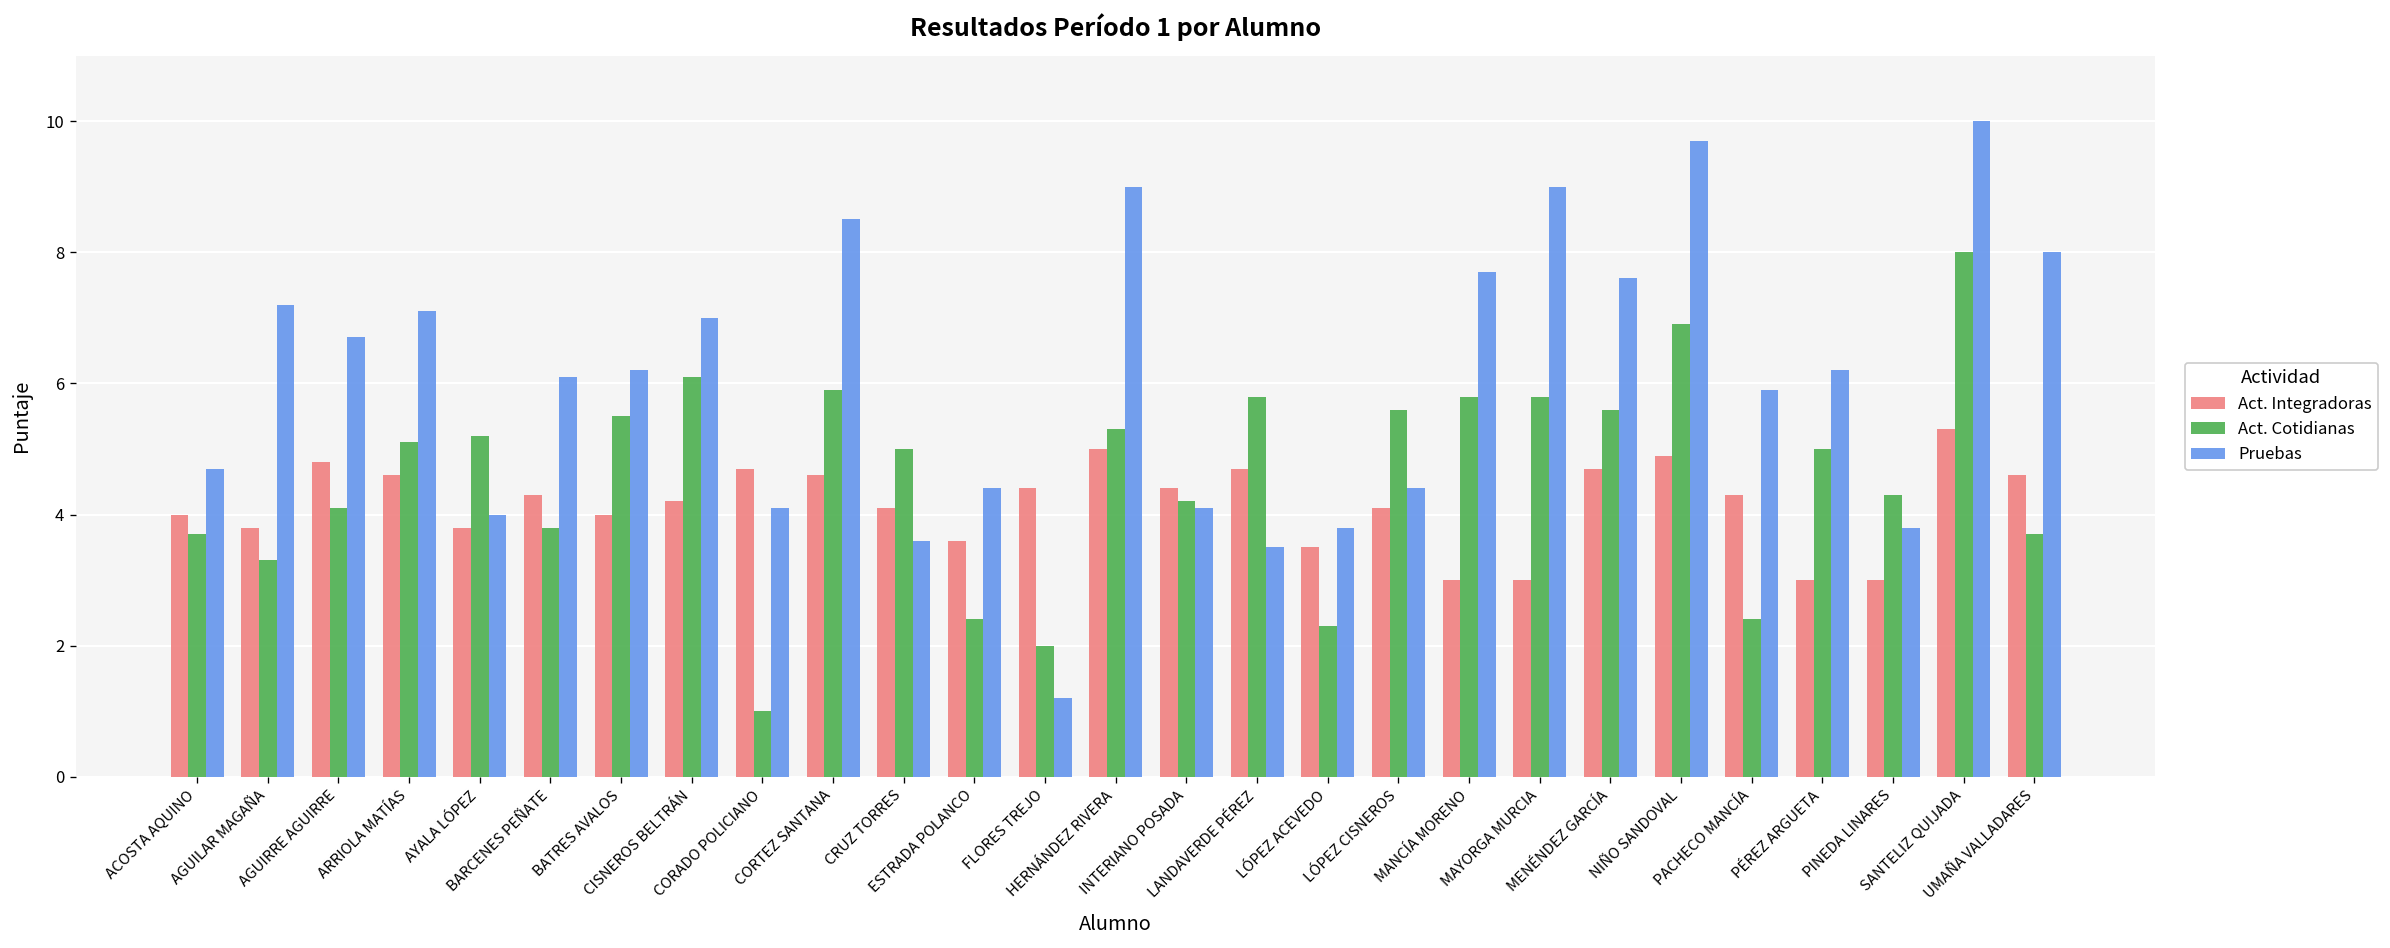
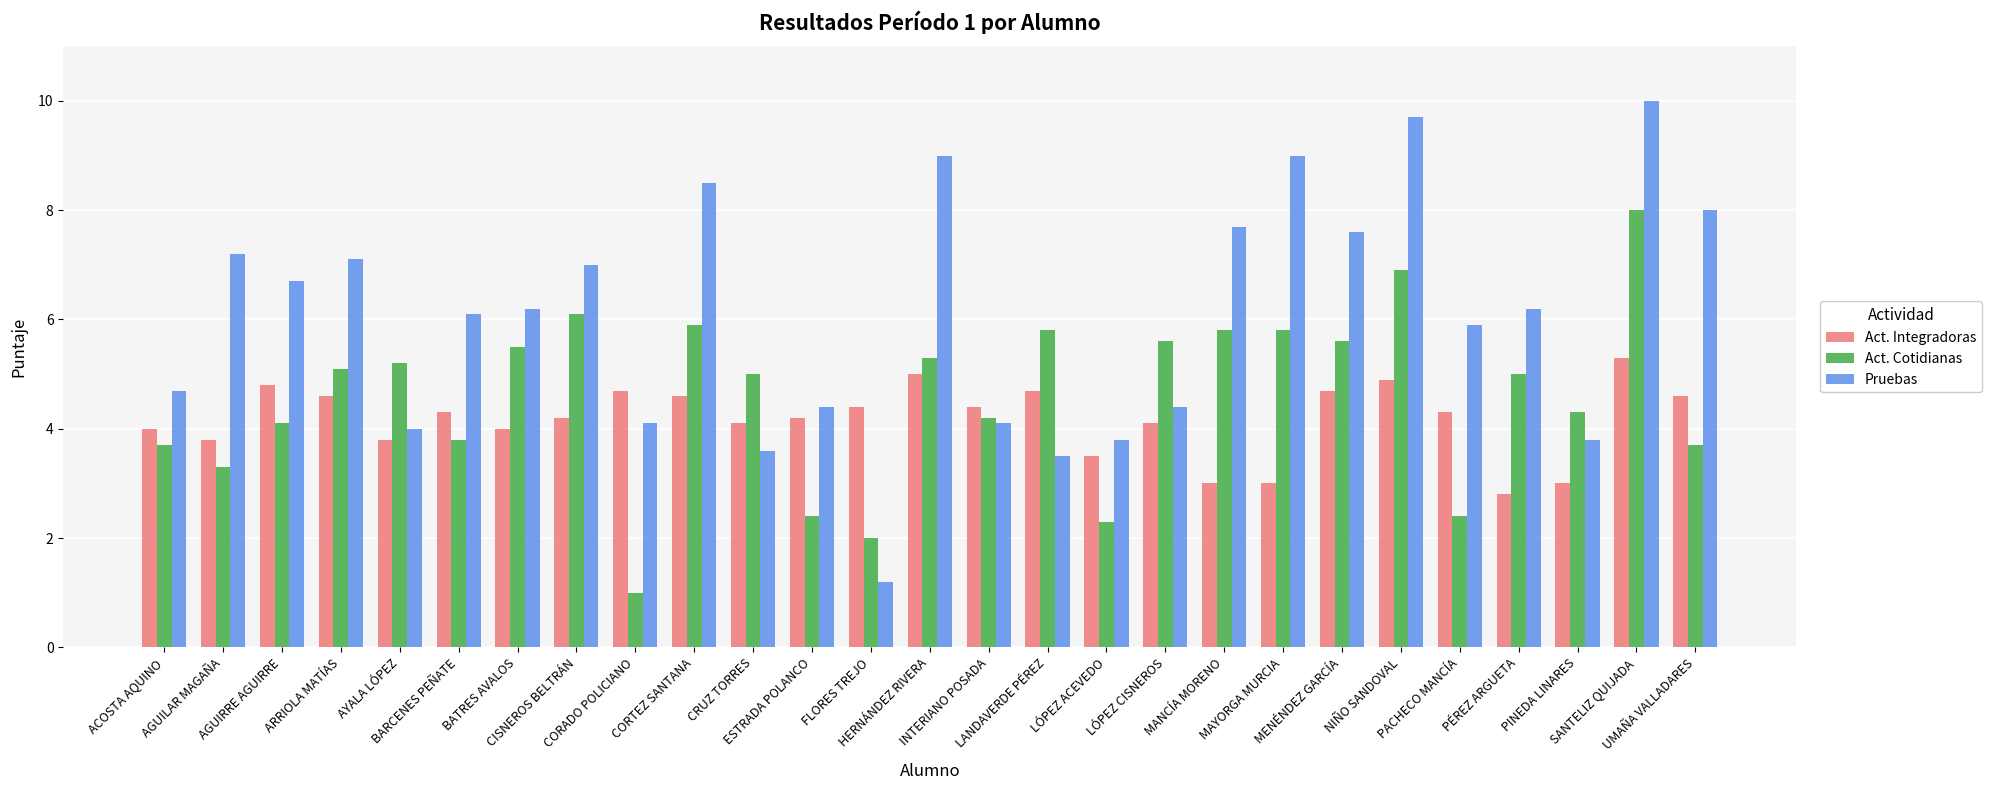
  {
    "Act. Integradoras": {
      "ACOSTA AQUINO": 4.0,
      "AGUILAR MAGAÑA": 3.8,
      "AGUIRRE AGUIRRE": 4.8,
      "ARRIOLA MATÍAS": 4.6,
      "AYALA LÓPEZ": 3.8,
      "BARCENES PEÑATE": 4.3,
      "BATRES AVALOS": 4.0,
      "CISNEROS BELTRÁN": 4.2,
      "CORADO POLICIANO": 4.7,
      "CORTEZ SANTANA": 4.6,
      "CRUZ TORRES": 4.1,
-     "ESTRADA POLANCO": 3.6,
+     "ESTRADA POLANCO": 4.2,
      "FLORES TREJO": 4.4,
      "HERNÁNDEZ RIVERA": 5.0,
      "INTERIANO POSADA": 4.4,
      "LANDAVERDE PÉREZ": 4.7,
      "LÓPEZ ACEVEDO": 3.5,
      "LÓPEZ CISNEROS": 4.1,
      "MANCÍA MORENO": 3.0,
      "MAYORGA MURCIA": 3.0,
      "MENÉNDEZ GARCÍA": 4.7,
      "NIÑO SANDOVAL": 4.9,
      "PACHECO MANCÍA": 4.3,
-     "PÉREZ ARGUETA": 3.0,
+     "PÉREZ ARGUETA": 2.8,
      "PINEDA LINARES": 3.0,
      "SANTELIZ QUIJADA": 5.3,
      "UMAÑA VALLADARES": 4.6
    },
    "Act. Cotidianas": {
      "ACOSTA AQUINO": 3.7,
      "AGUILAR MAGAÑA": 3.3,
      "AGUIRRE AGUIRRE": 4.1,
      "ARRIOLA MATÍAS": 5.1,
      "AYALA LÓPEZ": 5.2,
      "BARCENES PEÑATE": 3.8,
      "BATRES AVALOS": 5.5,
      "CISNEROS BELTRÁN": 6.1,
      "CORADO POLICIANO": 1.0,
      "CORTEZ SANTANA": 5.9,
      "CRUZ TORRES": 5.0,
      "ESTRADA POLANCO": 2.4,
      "FLORES TREJO": 2.0,
      "HERNÁNDEZ RIVERA": 5.3,
      "INTERIANO POSADA": 4.2,
      "LANDAVERDE PÉREZ": 5.8,
      "LÓPEZ ACEVEDO": 2.3,
      "LÓPEZ CISNEROS": 5.6,
      "MANCÍA MORENO": 5.8,
      "MAYORGA MURCIA": 5.8,
      "MENÉNDEZ GARCÍA": 5.6,
      "NIÑO SANDOVAL": 6.9,
      "PACHECO MANCÍA": 2.4,
      "PÉREZ ARGUETA": 5.0,
      "PINEDA LINARES": 4.3,
      "SANTELIZ QUIJADA": 8.0,
      "UMAÑA VALLADARES": 3.7
    },
    "Pruebas": {
      "ACOSTA AQUINO": 4.7,
      "AGUILAR MAGAÑA": 7.2,
      "AGUIRRE AGUIRRE": 6.7,
      "ARRIOLA MATÍAS": 7.1,
      "AYALA LÓPEZ": 4.0,
      "BARCENES PEÑATE": 6.1,
      "BATRES AVALOS": 6.2,
      "CISNEROS BELTRÁN": 7.0,
      "CORADO POLICIANO": 4.1,
      "CORTEZ SANTANA": 8.5,
      "CRUZ TORRES": 3.6,
      "ESTRADA POLANCO": 4.4,
      "FLORES TREJO": 1.2,
      "HERNÁNDEZ RIVERA": 9.0,
      "INTERIANO POSADA": 4.1,
      "LANDAVERDE PÉREZ": 3.5,
      "LÓPEZ ACEVEDO": 3.8,
      "LÓPEZ CISNEROS": 4.4,
      "MANCÍA MORENO": 7.7,
      "MAYORGA MURCIA": 9.0,
      "MENÉNDEZ GARCÍA": 7.6,
      "NIÑO SANDOVAL": 9.7,
      "PACHECO MANCÍA": 5.9,
      "PÉREZ ARGUETA": 6.2,
      "PINEDA LINARES": 3.8,
      "SANTELIZ QUIJADA": 10.0,
      "UMAÑA VALLADARES": 8.0
    }
  }
